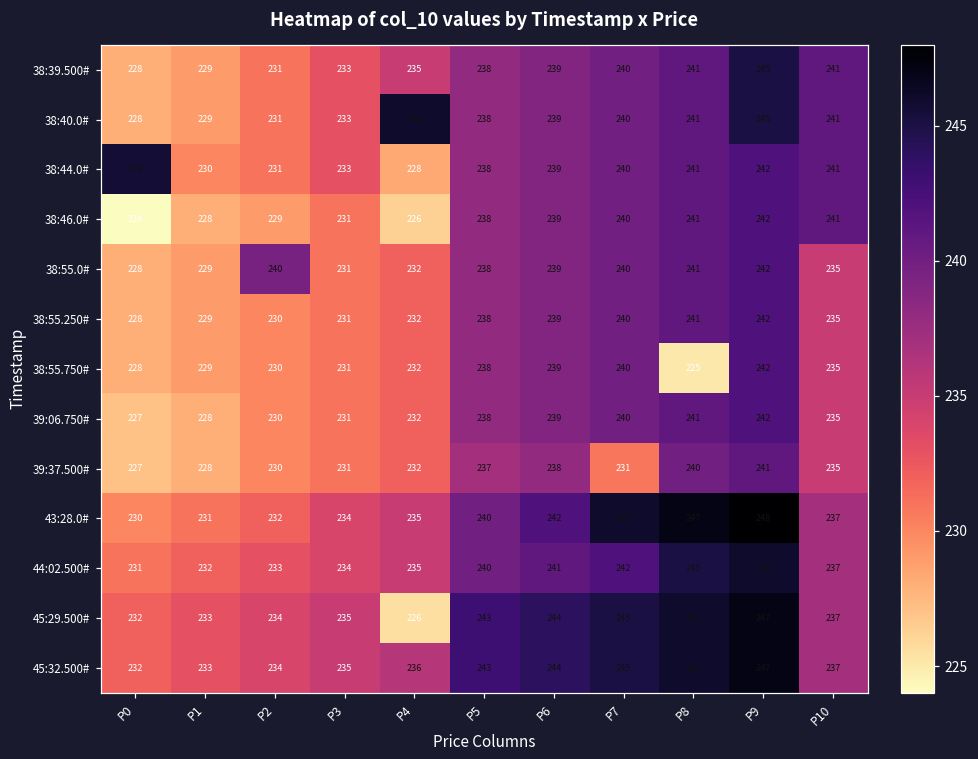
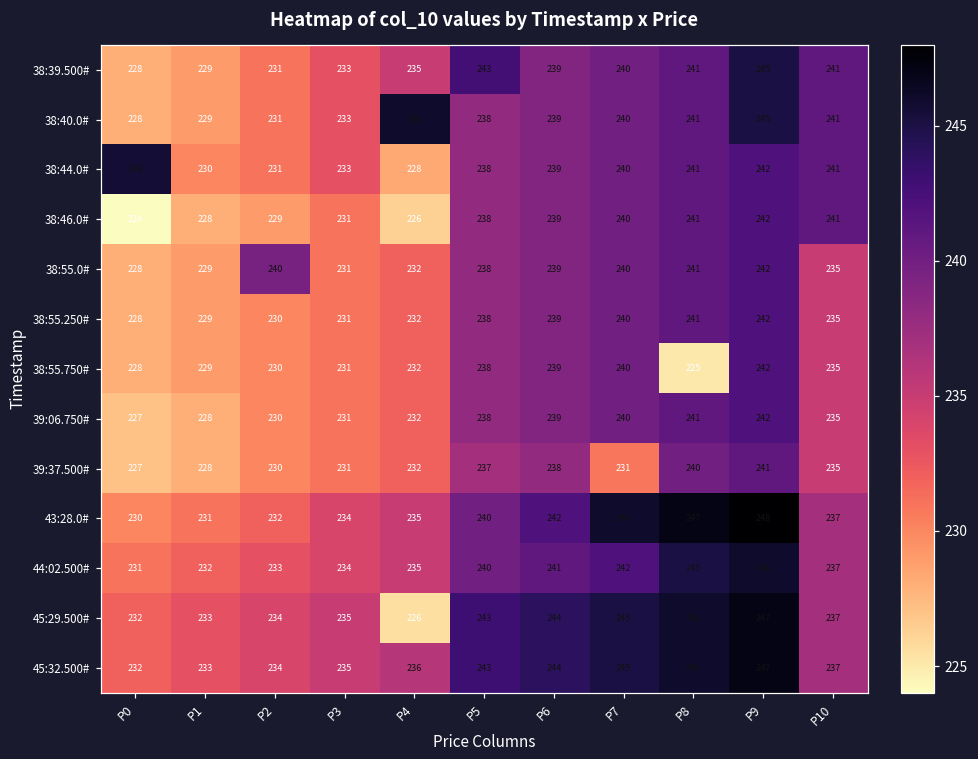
  {
    "38:39.500#": {
      "P0": 228,
      "P1": 229,
      "P2": 231,
      "P3": 233,
      "P4": 235,
-     "P5": 238,
+     "P5": 243,
      "P6": 239,
      "P7": 240,
      "P8": 241,
      "P9": 245,
      "P10": 241
    },
    "38:40.0#": {
      "P0": 228,
      "P1": 229,
      "P2": 231,
      "P3": 233,
      "P5": 238,
      "P6": 239,
      "P7": 240,
      "P8": 241,
      "P9": 245,
      "P10": 241
    },
    "38:44.0#": {
      "P1": 230,
      "P2": 231,
      "P3": 233,
      "P4": 228,
      "P5": 238,
      "P6": 239,
      "P7": 240,
      "P8": 241,
      "P9": 242,
      "P10": 241
    },
    "38:46.0#": {
      "P0": 224,
      "P1": 228,
      "P2": 229,
      "P3": 231,
      "P4": 226,
      "P5": 238,
      "P6": 239,
      "P7": 240,
      "P8": 241,
      "P9": 242,
      "P10": 241
    },
    "38:55.0#": {
      "P0": 228,
      "P1": 229,
      "P2": 240,
      "P3": 231,
      "P4": 232,
      "P5": 238,
      "P6": 239,
      "P7": 240,
      "P8": 241,
      "P9": 242,
      "P10": 235
    },
    "38:55.250#": {
      "P0": 228,
      "P1": 229,
      "P2": 230,
      "P3": 231,
      "P4": 232,
      "P5": 238,
      "P6": 239,
      "P7": 240,
      "P8": 241,
      "P9": 242,
      "P10": 235
    },
    "38:55.750#": {
      "P0": 228,
      "P1": 229,
      "P2": 230,
      "P3": 231,
      "P4": 232,
      "P5": 238,
      "P6": 239,
      "P7": 240,
      "P8": 225,
      "P9": 242,
      "P10": 235
    },
    "39:06.750#": {
      "P0": 227,
      "P1": 228,
      "P2": 230,
      "P3": 231,
      "P4": 232,
      "P5": 238,
      "P6": 239,
      "P7": 240,
      "P8": 241,
      "P9": 242,
      "P10": 235
    },
    "39:37.500#": {
      "P0": 227,
      "P1": 228,
      "P2": 230,
      "P3": 231,
      "P4": 232,
      "P5": 237,
      "P6": 238,
      "P7": 231,
      "P8": 240,
      "P9": 241,
      "P10": 235
    },
    "43:28.0#": {
      "P0": 230,
      "P1": 231,
      "P2": 232,
      "P3": 234,
      "P4": 235,
      "P5": 240,
      "P6": 242,
      "P10": 237
    },
    "44:02.500#": {
      "P0": 231,
      "P1": 232,
      "P2": 233,
      "P3": 234,
      "P4": 235,
      "P5": 240,
      "P6": 241,
      "P7": 242,
      "P8": 245,
      "P10": 237
    },
    "45:29.500#": {
      "P0": 232,
      "P1": 233,
      "P2": 234,
      "P3": 235,
      "P4": 226,
      "P5": 243,
      "P6": 244,
      "P7": 245,
      "P10": 237
    },
    "45:32.500#": {
      "P0": 232,
      "P1": 233,
      "P2": 234,
      "P3": 235,
      "P4": 236,
      "P5": 243,
      "P6": 244,
      "P7": 245,
      "P10": 237
    }
  }
